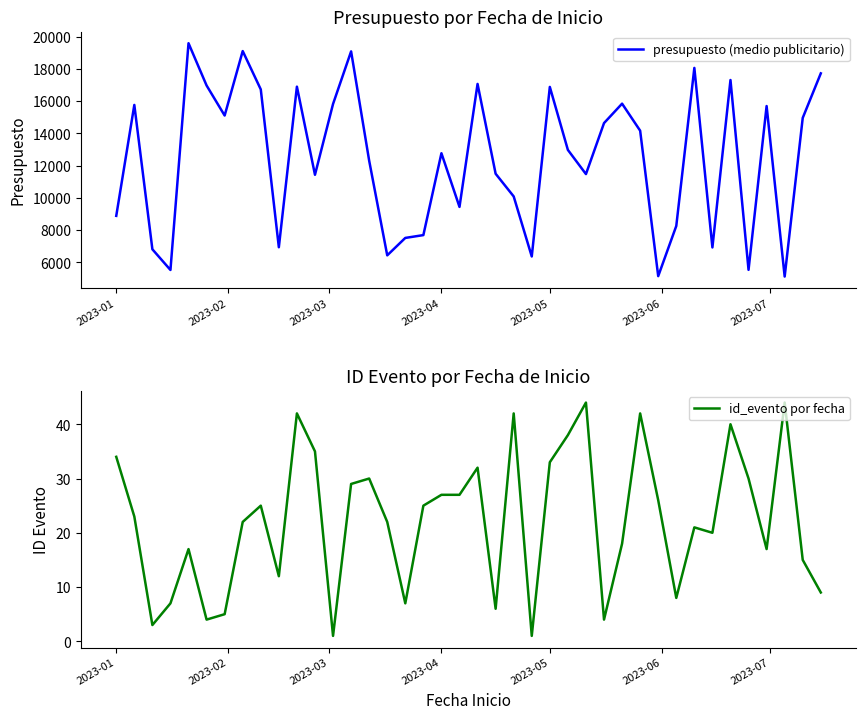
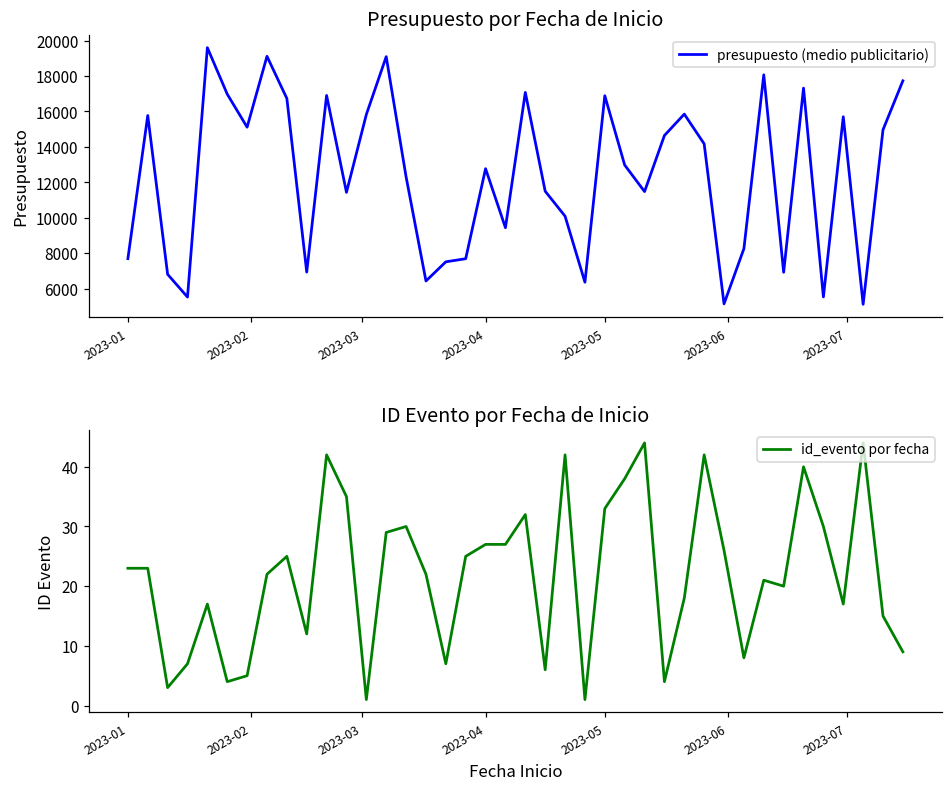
  {
    "Presupuesto por Fecha de Inicio": {
-     "2023-01": 8900,
+     "2023-01": 7700,
      "2023-04": 12800,
      "2023-05": 16900
    },
    "ID Evento por Fecha de Inicio": {
-     "2023-01": 34,
+     "2023-01": 23,
      "2023-04": 27,
      "2023-05": 33
    }
  }
